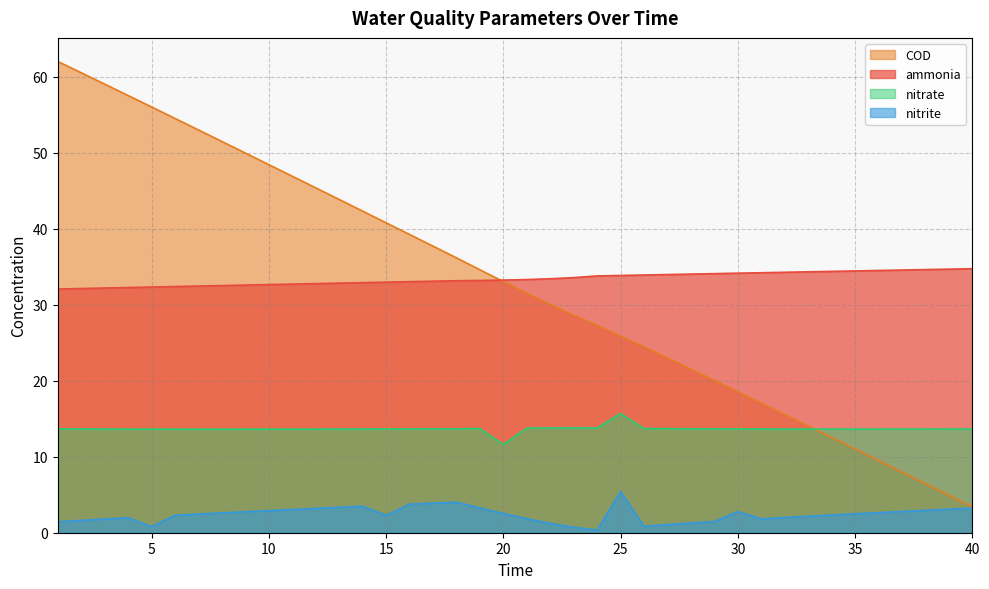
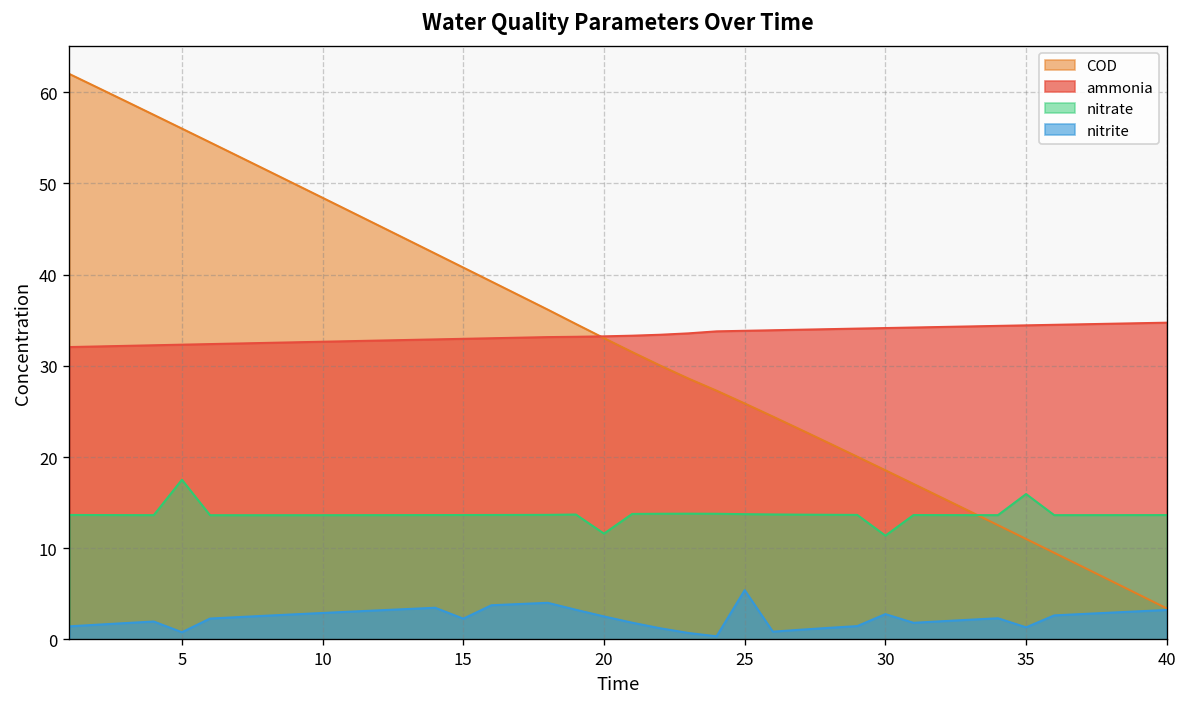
  {
    "nitrate": {
-     "5": 14,
+     "5": 18,
      "10": 14,
      "15": 14,
      "20": 12,
-     "25": 16,
-     "30": 14,
-     "35": 14,
+     "25": 14,
+     "30": 11,
+     "35": 16,
      "40": 14
    },
    "nitrite": {
      "5": 1,
      "10": 3,
      "15": 2,
      "20": 3,
      "25": 5,
      "30": 3,
-     "35": 2
+     "35": 1
    }
  }
